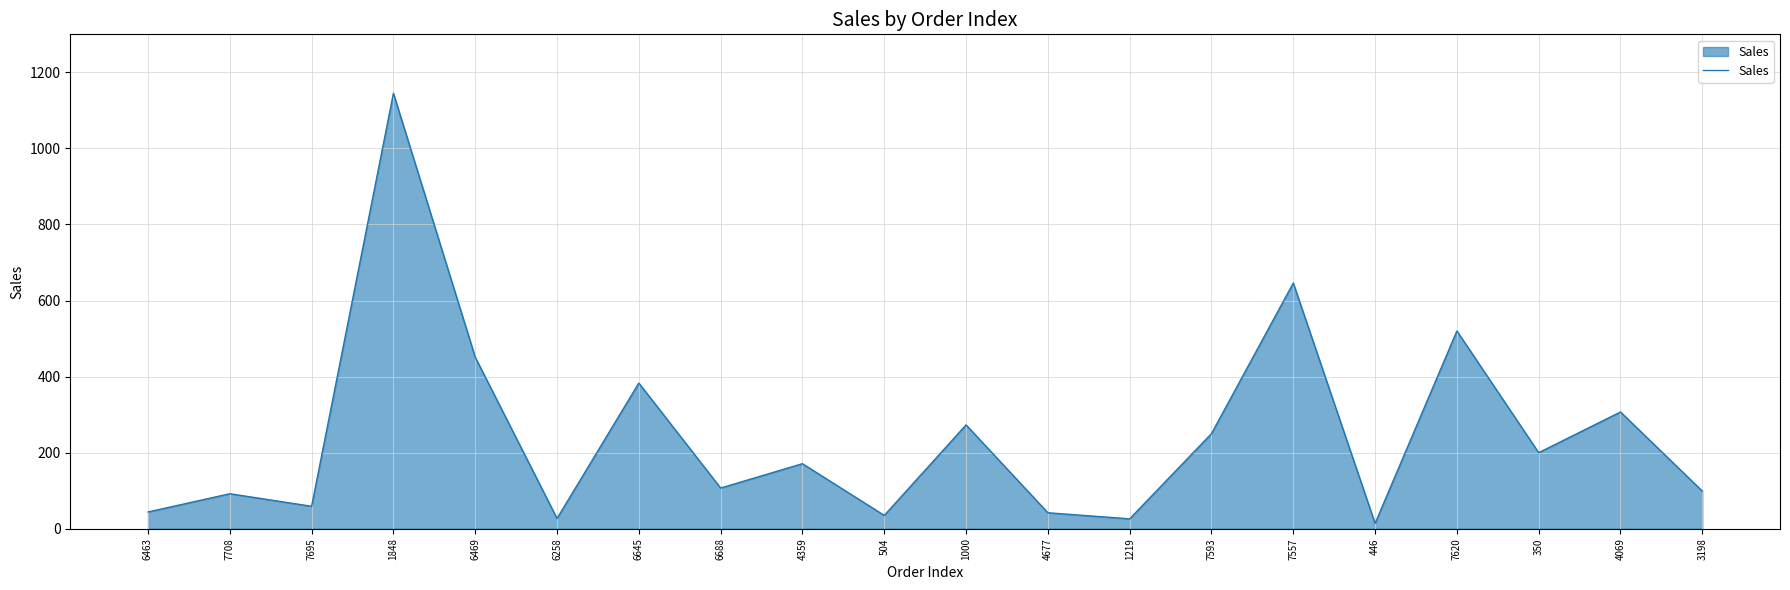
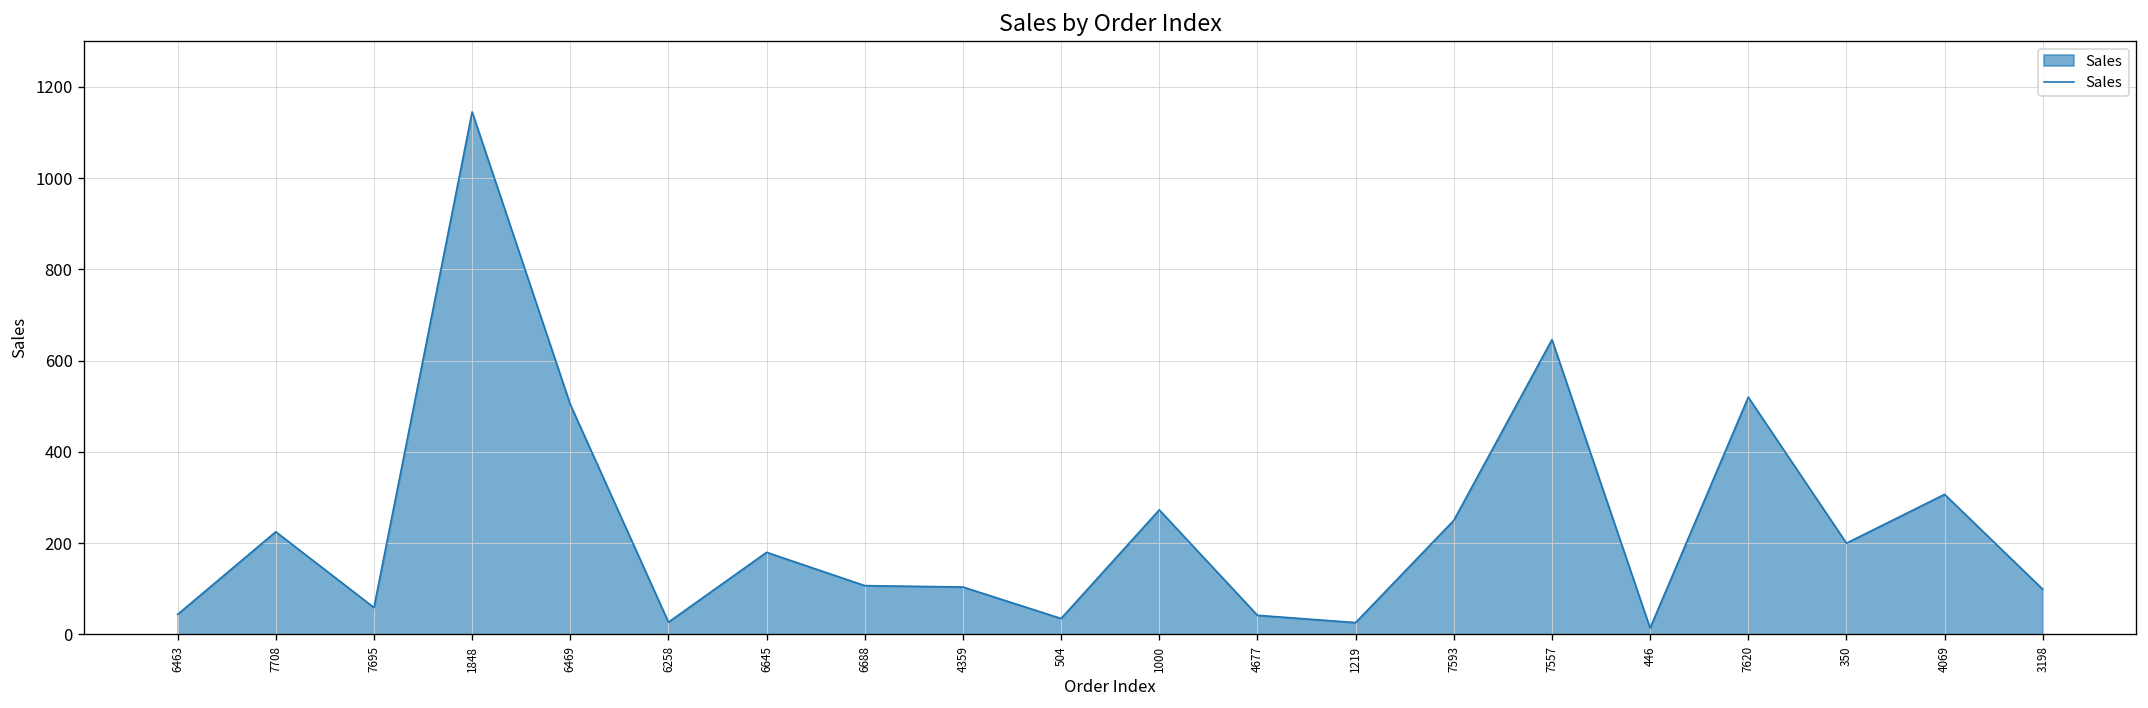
  {
    "6463": 40,
-   "7708": 90,
+   "7708": 230,
    "7695": 60,
    "1848": 1150,
-   "6469": 450,
+   "6469": 500,
    "6258": 30,
-   "6645": 380,
+   "6645": 180,
    "6688": 110,
-   "4359": 170,
+   "4359": 100,
    "504": 40,
    "1000": 270,
    "4677": 40,
    "1219": 30,
    "7593": 250,
    "7557": 650,
    "446": 10,
    "7620": 520,
    "350": 200,
    "4069": 310,
    "3198": 100
  }
